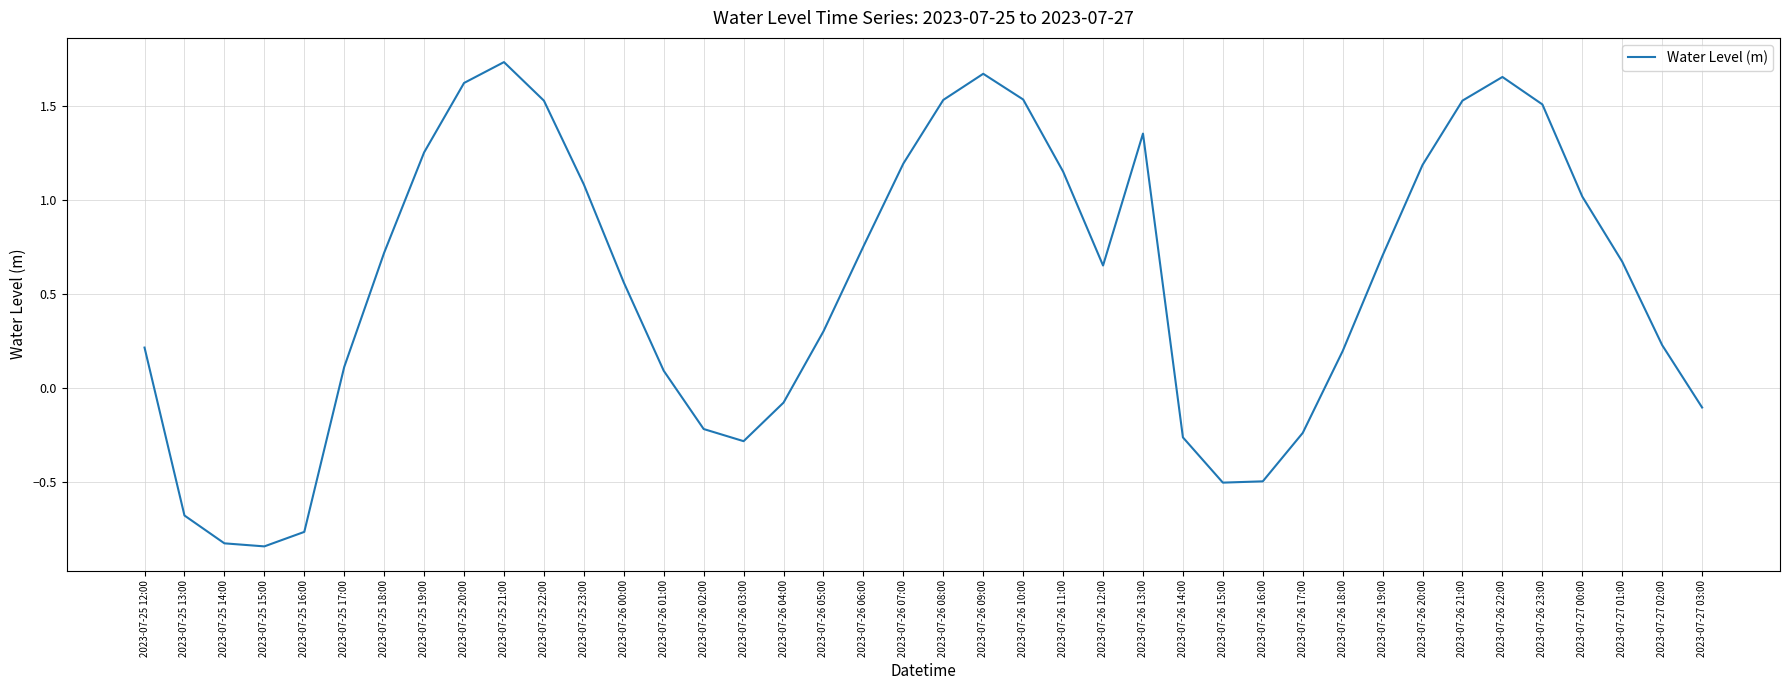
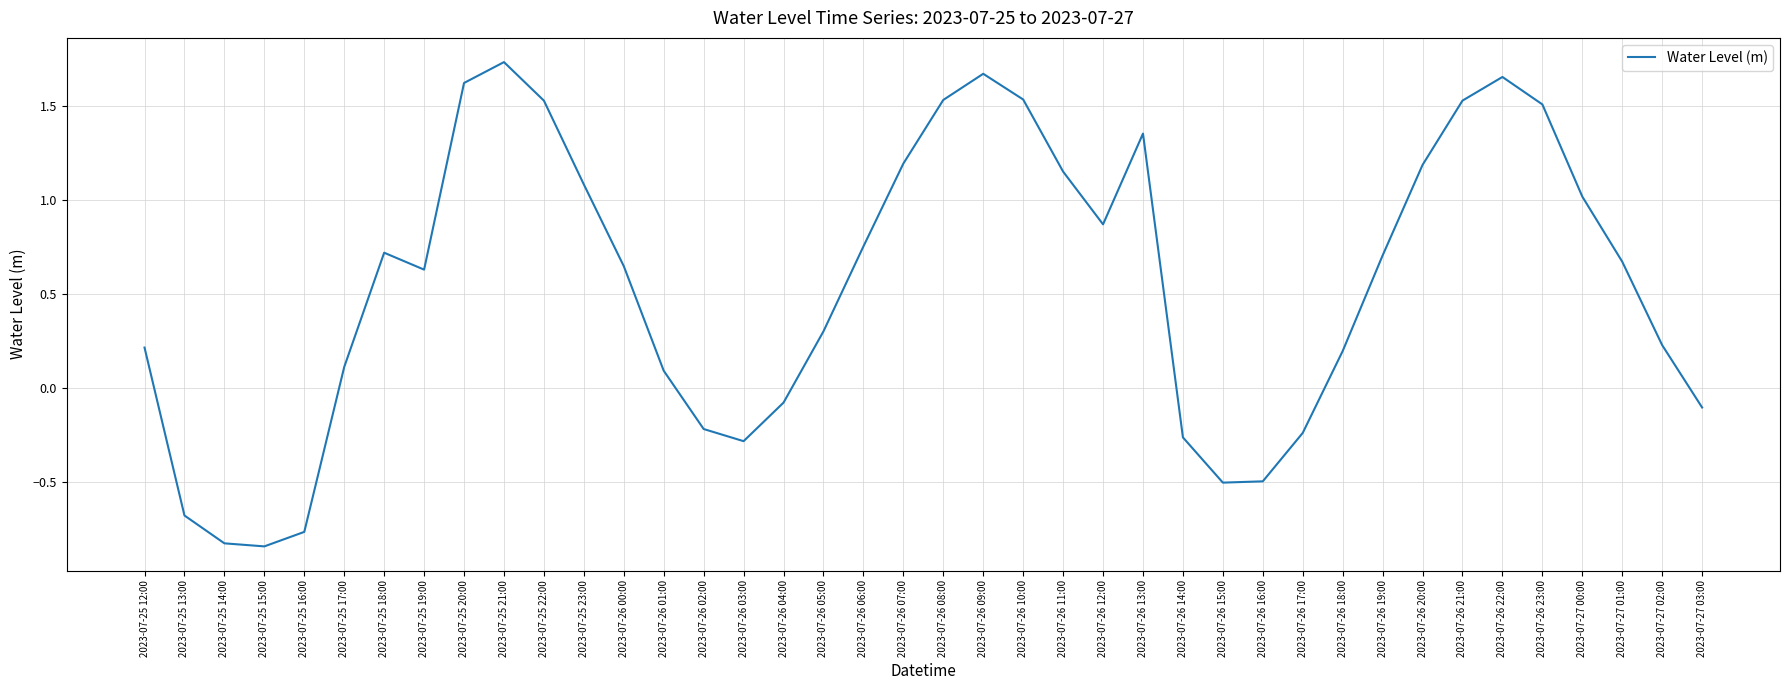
  {
    "2023-07-25 12:00": 0.22,
    "2023-07-25 13:00": -0.68,
    "2023-07-25 14:00": -0.82,
    "2023-07-25 15:00": -0.84,
    "2023-07-25 16:00": -0.76,
    "2023-07-25 17:00": 0.11,
    "2023-07-25 18:00": 0.72,
-   "2023-07-25 19:00": 1.26,
+   "2023-07-25 19:00": 0.63,
    "2023-07-25 20:00": 1.62,
    "2023-07-25 21:00": 1.74,
    "2023-07-25 22:00": 1.53,
    "2023-07-25 23:00": 1.08,
-   "2023-07-26 00:00": 0.56,
+   "2023-07-26 00:00": 0.65,
    "2023-07-26 01:00": 0.09,
    "2023-07-26 02:00": -0.22,
    "2023-07-26 03:00": -0.28,
    "2023-07-26 04:00": -0.08,
    "2023-07-26 05:00": 0.30,
    "2023-07-26 06:00": 0.76,
    "2023-07-26 07:00": 1.20,
    "2023-07-26 08:00": 1.53,
    "2023-07-26 09:00": 1.67,
    "2023-07-26 10:00": 1.54,
    "2023-07-26 11:00": 1.15,
-   "2023-07-26 12:00": 0.65,
+   "2023-07-26 12:00": 0.87,
    "2023-07-26 13:00": 1.36,
    "2023-07-26 14:00": -0.26,
    "2023-07-26 15:00": -0.50,
    "2023-07-26 16:00": -0.49,
    "2023-07-26 17:00": -0.24,
    "2023-07-26 18:00": 0.20,
    "2023-07-26 19:00": 0.71,
    "2023-07-26 20:00": 1.19,
    "2023-07-26 21:00": 1.53,
    "2023-07-26 22:00": 1.66,
    "2023-07-26 23:00": 1.51,
    "2023-07-27 00:00": 1.02,
    "2023-07-27 01:00": 0.67,
    "2023-07-27 02:00": 0.23,
    "2023-07-27 03:00": -0.10
  }
